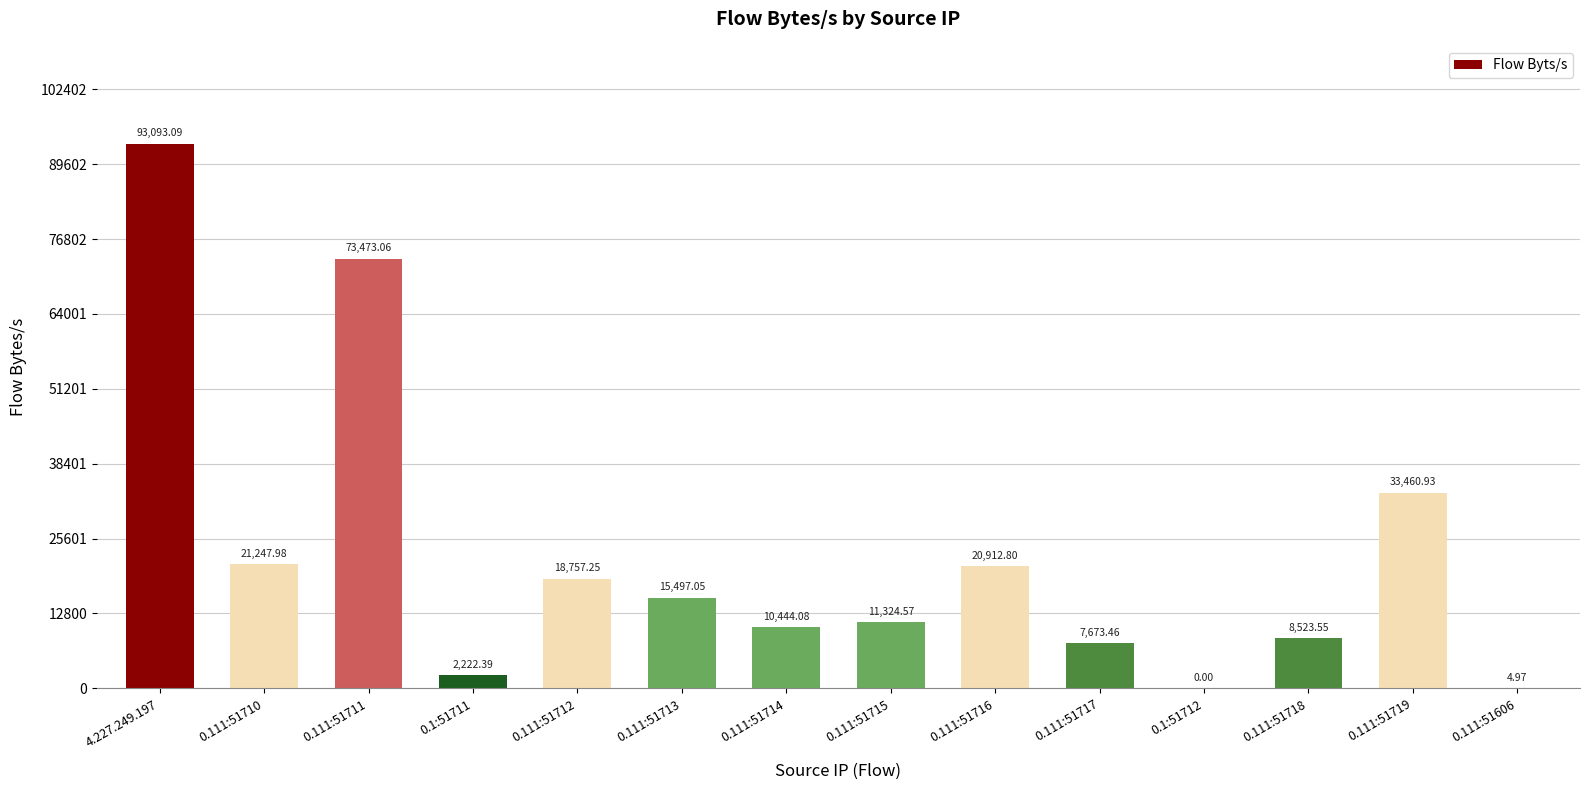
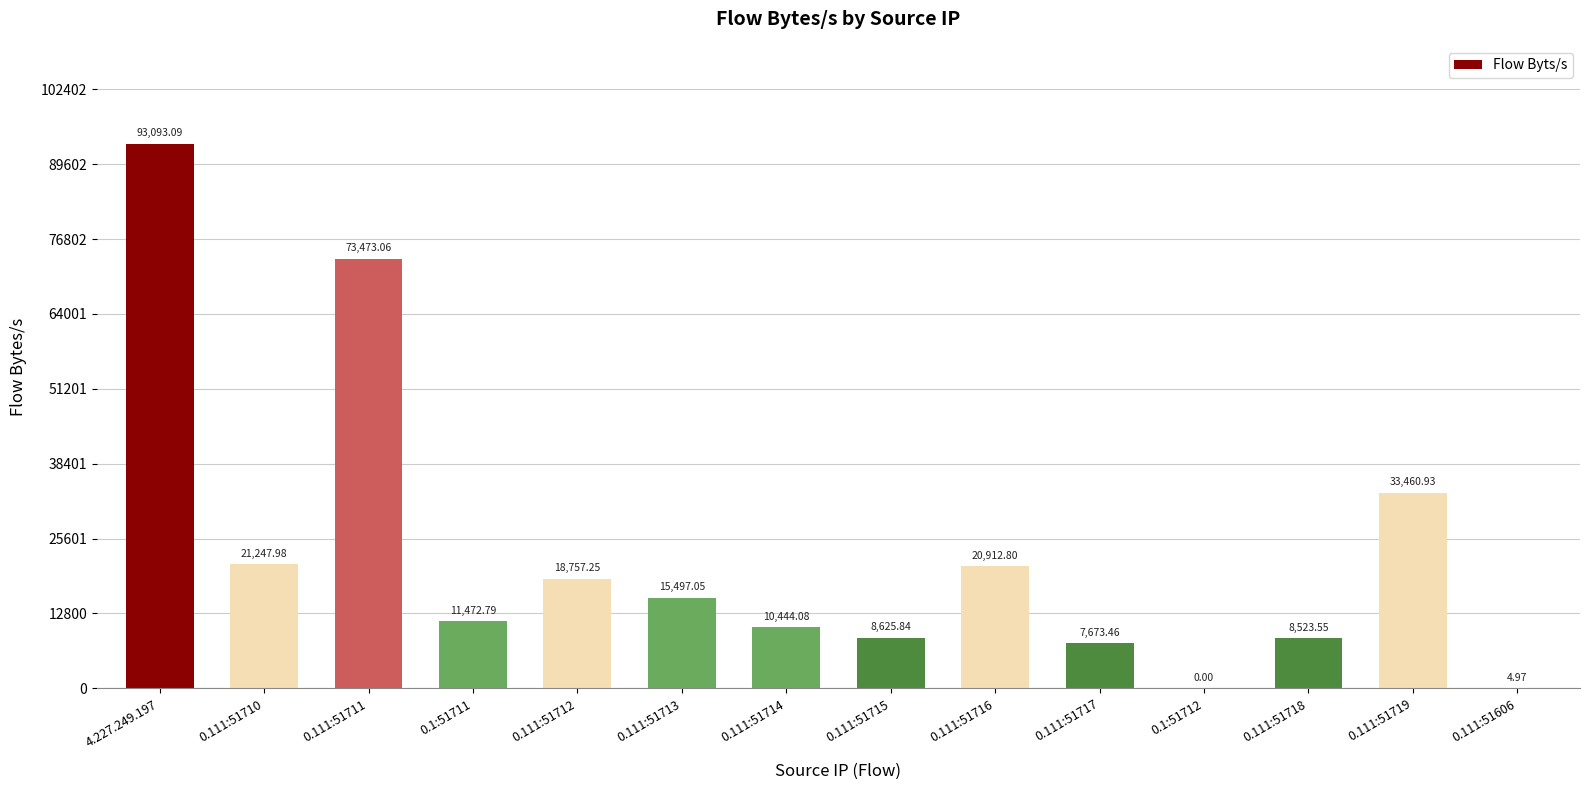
  {
    "4.227.249.197": "93,093.09",
    "0.111:51710": "21,247.98",
    "0.111:51711": "73,473.06",
-   "0.1:51711": "2,222.39",
+   "0.1:51711": "11,472.79",
    "0.111:51712": "18,757.25",
    "0.111:51713": "15,497.05",
    "0.111:51714": "10,444.08",
-   "0.111:51715": "11,324.57",
+   "0.111:51715": "8,625.84",
    "0.111:51716": "20,912.80",
    "0.111:51717": "7,673.46",
    "0.1:51712": "0.00",
    "0.111:51718": "8,523.55",
    "0.111:51719": "33,460.93",
    "0.111:51606": "4.97"
  }
